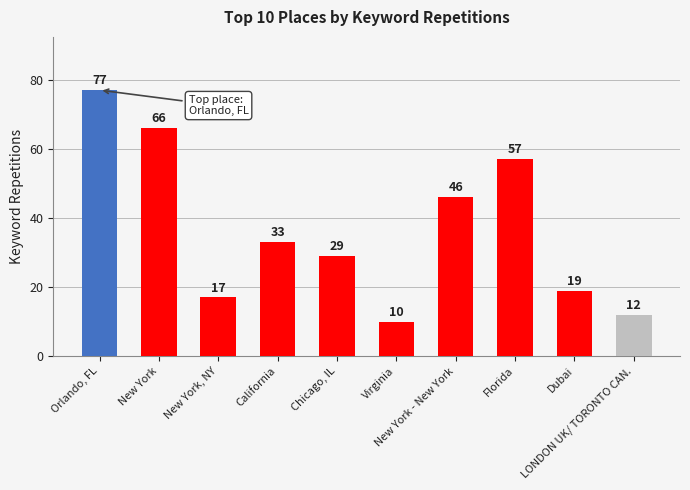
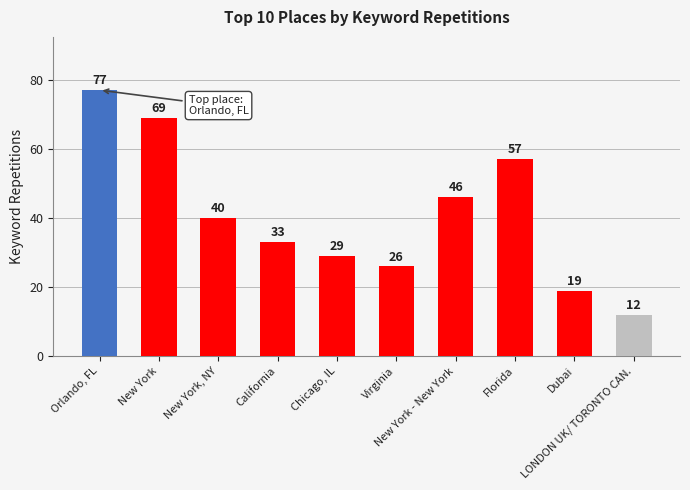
  {
    "Orlando, FL": 77,
-   "New York": 66,
-   "New York, NY": 17,
+   "New York": 69,
+   "New York, NY": 40,
    "California": 33,
    "Chicago, IL": 29,
-   "Virginia": 10,
+   "Virginia": 26,
    "New York - New York": 46,
    "Florida": 57,
    "Dubai": 19,
    "LONDON UK/ TORONTO CAN.": 12
  }
